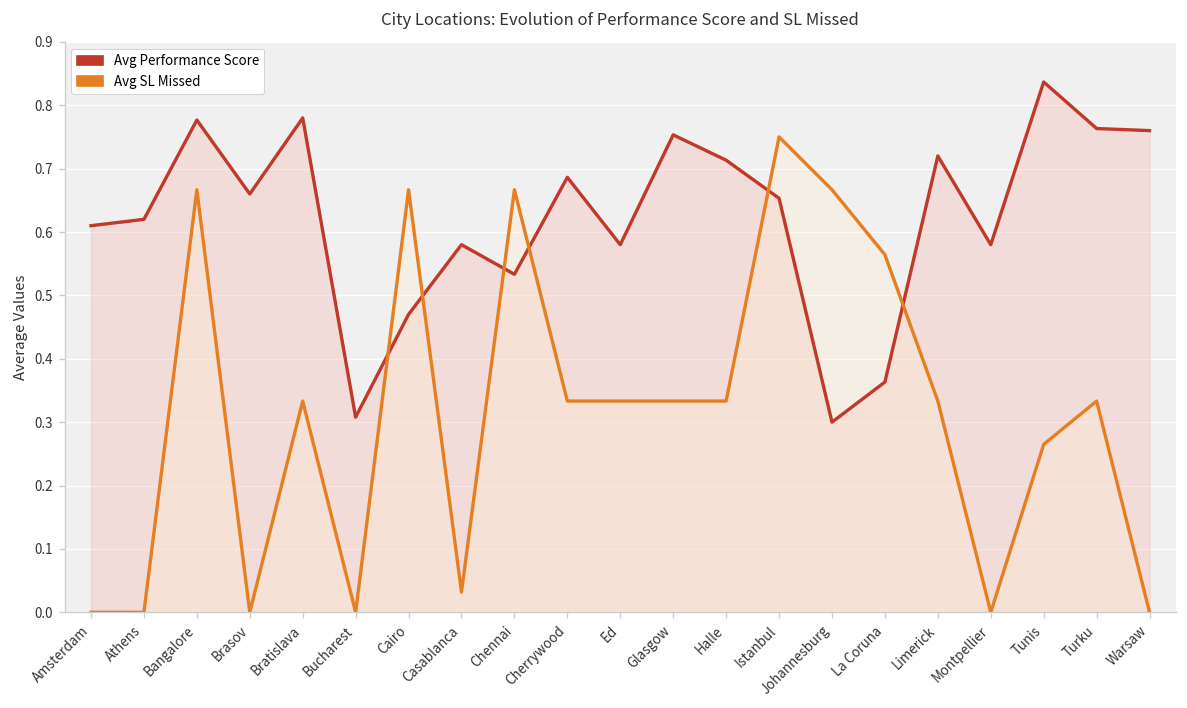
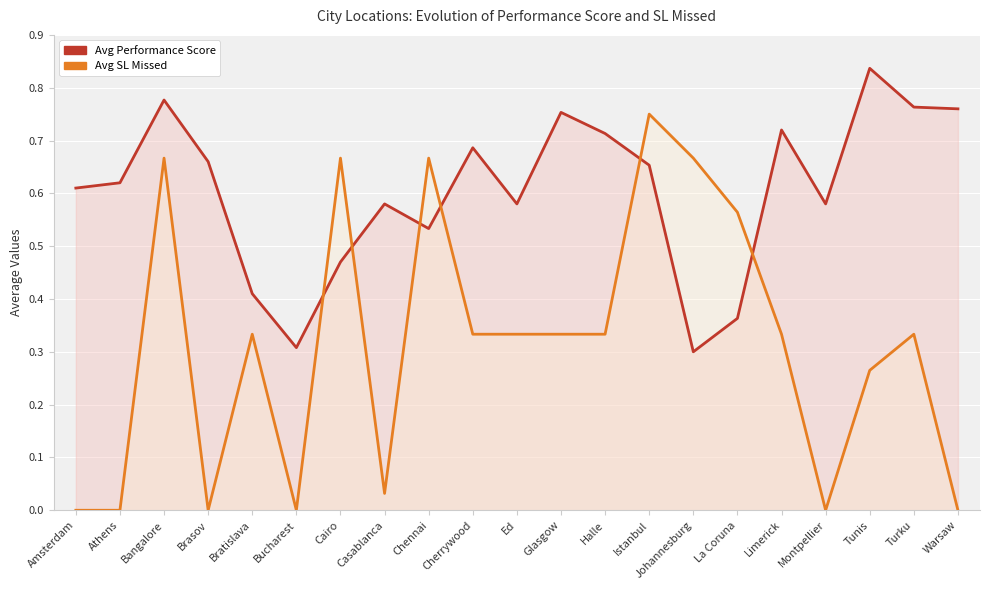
  {
    "Avg Performance Score": {
      "Amsterdam": 0.61,
      "Athens": 0.62,
      "Bangalore": 0.78,
      "Brasov": 0.66,
-     "Bratislava": 0.78,
+     "Bratislava": 0.41,
      "Bucharest": 0.31,
      "Cairo": 0.47,
      "Casablanca": 0.58,
      "Chennai": 0.53,
      "Cherrywood": 0.69,
      "Ed": 0.58,
      "Glasgow": 0.75,
      "Halle": 0.71,
      "Istanbul": 0.65,
      "Johannesburg": 0.30,
      "La Coruna": 0.36,
      "Limerick": 0.72,
      "Montpellier": 0.58,
      "Tunis": 0.84,
      "Turku": 0.76,
      "Warsaw": 0.76
    },
    "Avg SL Missed": {
      "Amsterdam": 0.00,
      "Athens": 0.00,
      "Bangalore": 0.67,
      "Brasov": 0.00,
      "Bratislava": 0.33,
      "Bucharest": 0.00,
      "Cairo": 0.67,
      "Casablanca": 0.03,
      "Chennai": 0.67,
      "Cherrywood": 0.33,
      "Ed": 0.33,
      "Glasgow": 0.33,
      "Halle": 0.33,
      "Istanbul": 0.75,
      "Johannesburg": 0.67,
      "La Coruna": 0.56,
      "Limerick": 0.33,
      "Montpellier": 0.00,
      "Tunis": 0.26,
      "Turku": 0.33,
      "Warsaw": 0.00
    }
  }
